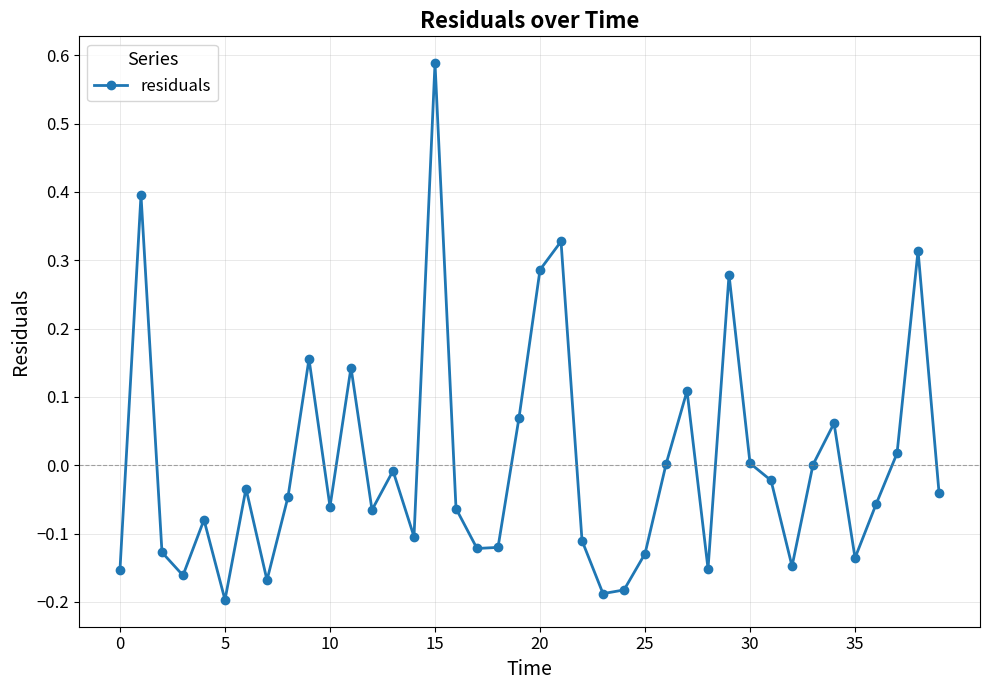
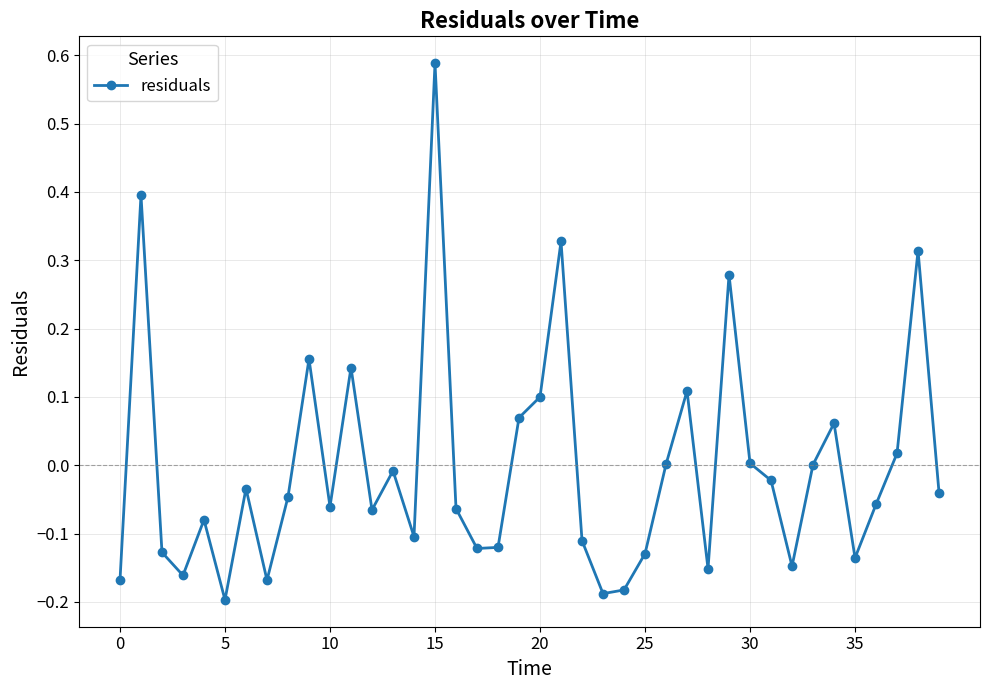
  {
-   "0": -0.15,
+   "0": -0.17,
    "5": -0.20,
    "10": -0.06,
    "15": 0.59,
-   "20": 0.29,
+   "20": 0.10,
    "25": -0.13,
    "30": 0.00,
    "35": -0.14
  }
